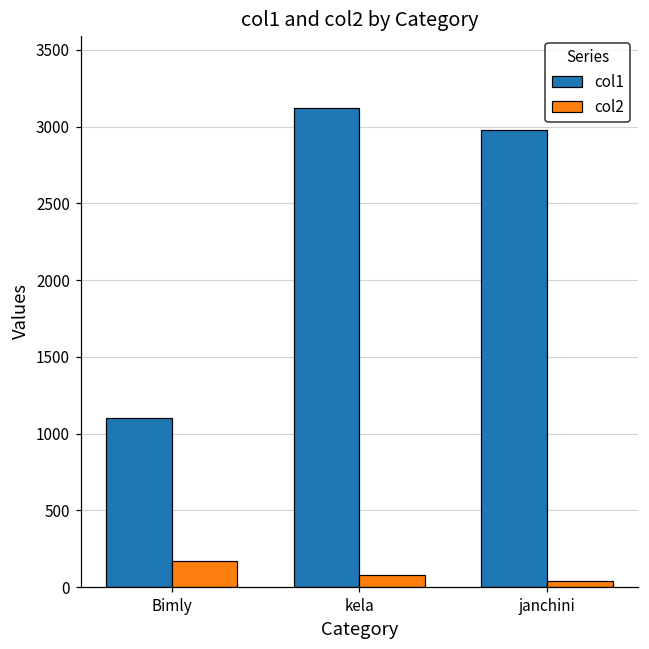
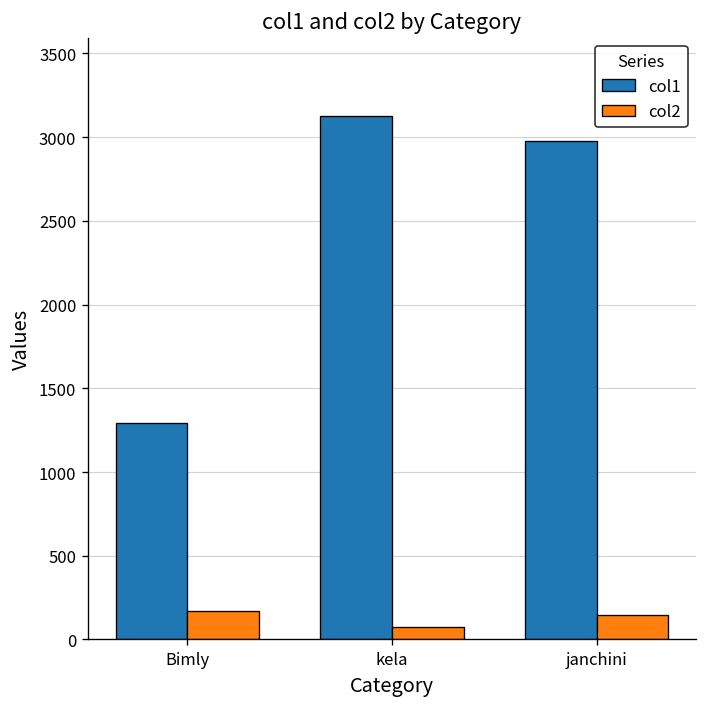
  {
    "col1": {
-     "Bimly": 1100,
+     "Bimly": 1300,
      "kela": 3120,
      "janchini": 2980
    },
    "col2": {
      "Bimly": 170,
      "kela": 80,
-     "janchini": 40
+     "janchini": 150
    }
  }
